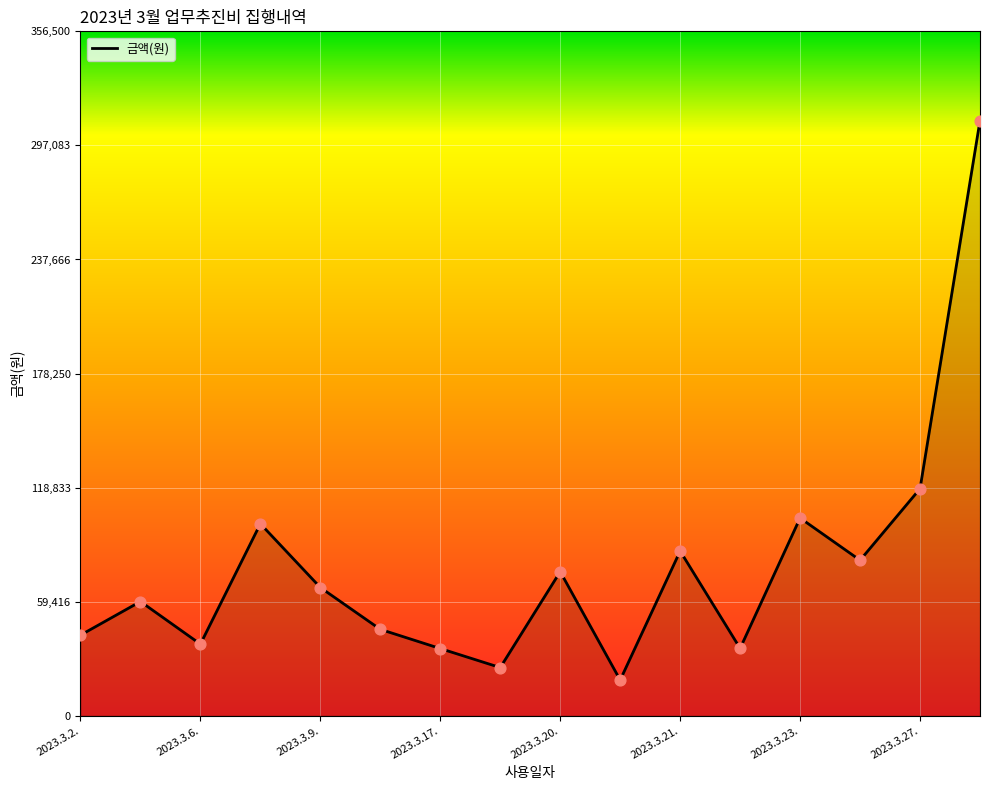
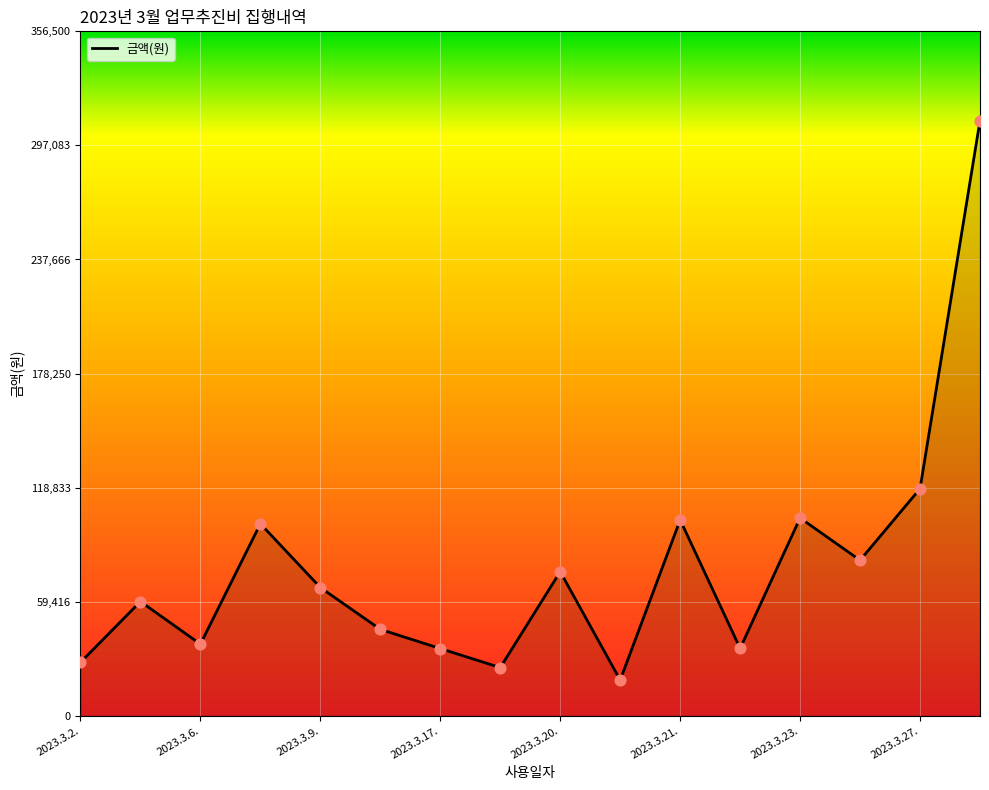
  {
-   "2023.3.2.": "42,000",
+   "2023.3.2.": "28,000",
    "2023.3.9.": "67,000",
-   "2023.3.21.": "86,000",
+   "2023.3.21.": "102,000",
    "2023.3.23.": "103,000",
    "2023.3.27.": "118,000"
  }
